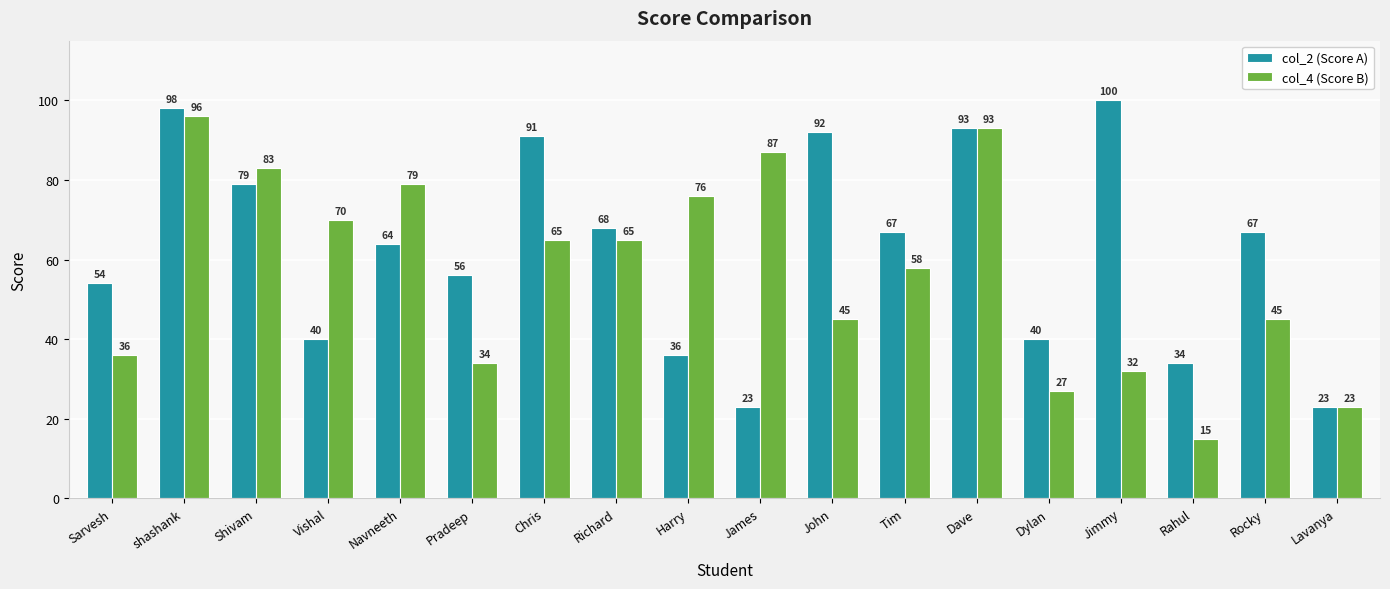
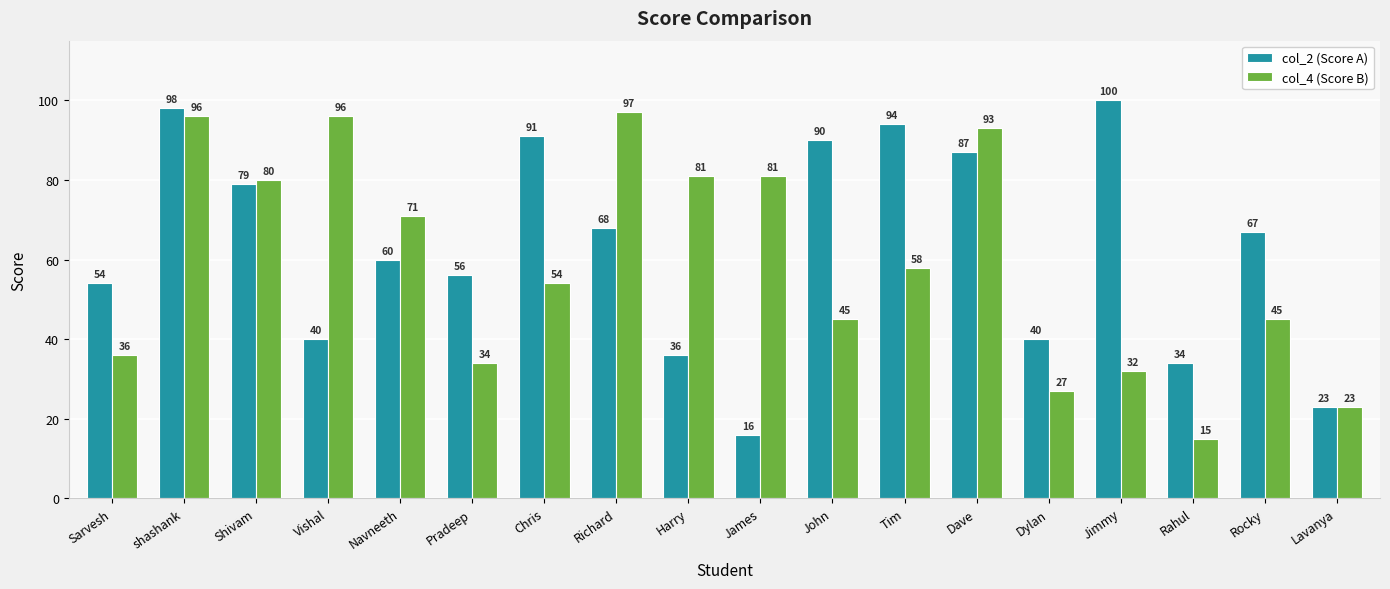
  {
    "col_2 (Score A)": {
      "Sarvesh": 54,
      "shashank": 98,
      "Shivam": 79,
      "Vishal": 40,
-     "Navneeth": 64,
+     "Navneeth": 60,
      "Pradeep": 56,
      "Chris": 91,
      "Richard": 68,
      "Harry": 36,
-     "James": 23,
-     "John": 92,
-     "Tim": 67,
-     "Dave": 93,
+     "James": 16,
+     "John": 90,
+     "Tim": 94,
+     "Dave": 87,
      "Dylan": 40,
      "Jimmy": 100,
      "Rahul": 34,
      "Rocky": 67,
      "Lavanya": 23
    },
    "col_4 (Score B)": {
      "Sarvesh": 36,
      "shashank": 96,
-     "Shivam": 83,
-     "Vishal": 70,
-     "Navneeth": 79,
+     "Shivam": 80,
+     "Vishal": 96,
+     "Navneeth": 71,
      "Pradeep": 34,
-     "Chris": 65,
-     "Richard": 65,
-     "Harry": 76,
-     "James": 87,
+     "Chris": 54,
+     "Richard": 97,
+     "Harry": 81,
+     "James": 81,
      "John": 45,
      "Tim": 58,
      "Dave": 93,
      "Dylan": 27,
      "Jimmy": 32,
      "Rahul": 15,
      "Rocky": 45,
      "Lavanya": 23
    }
  }
